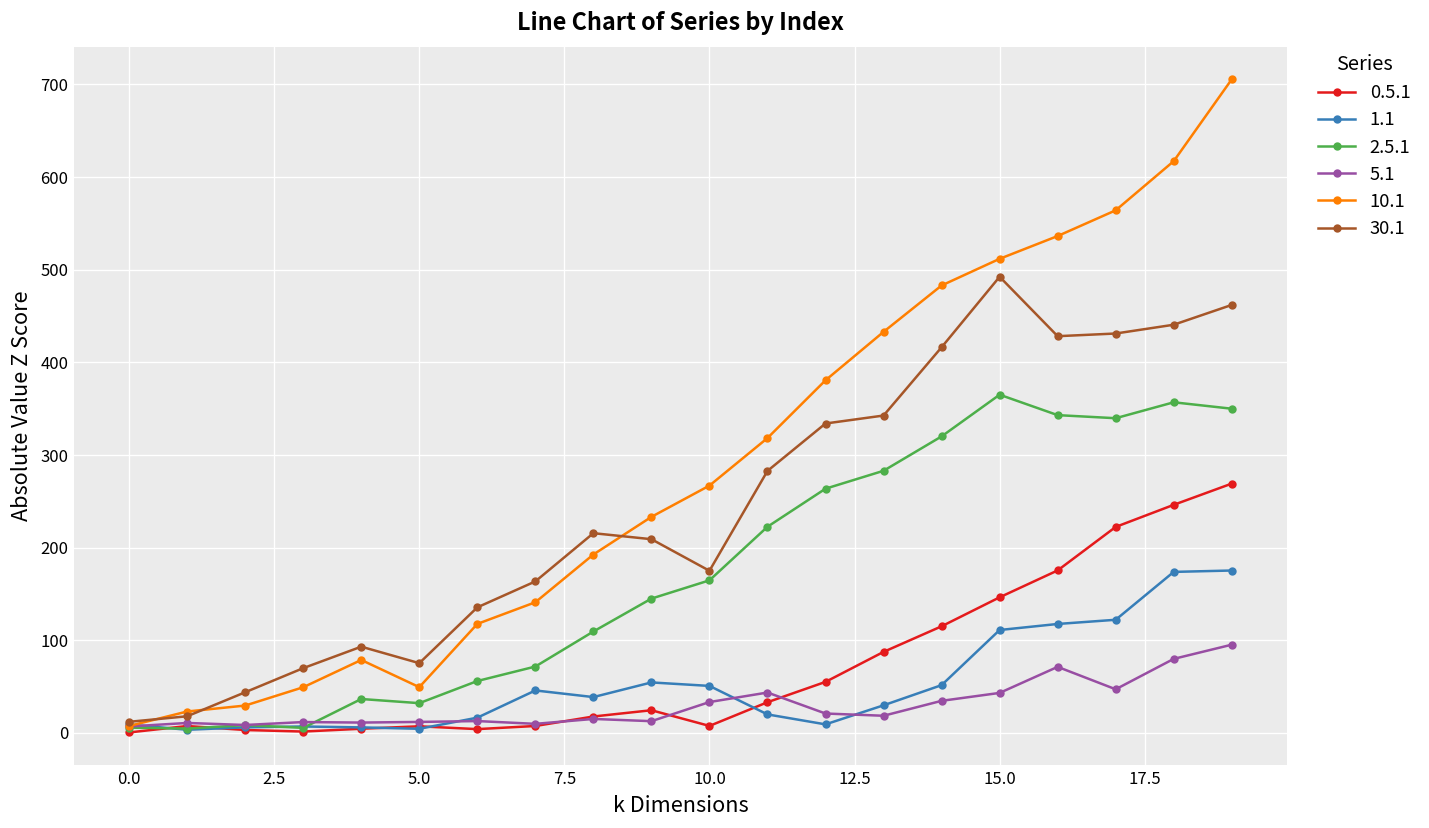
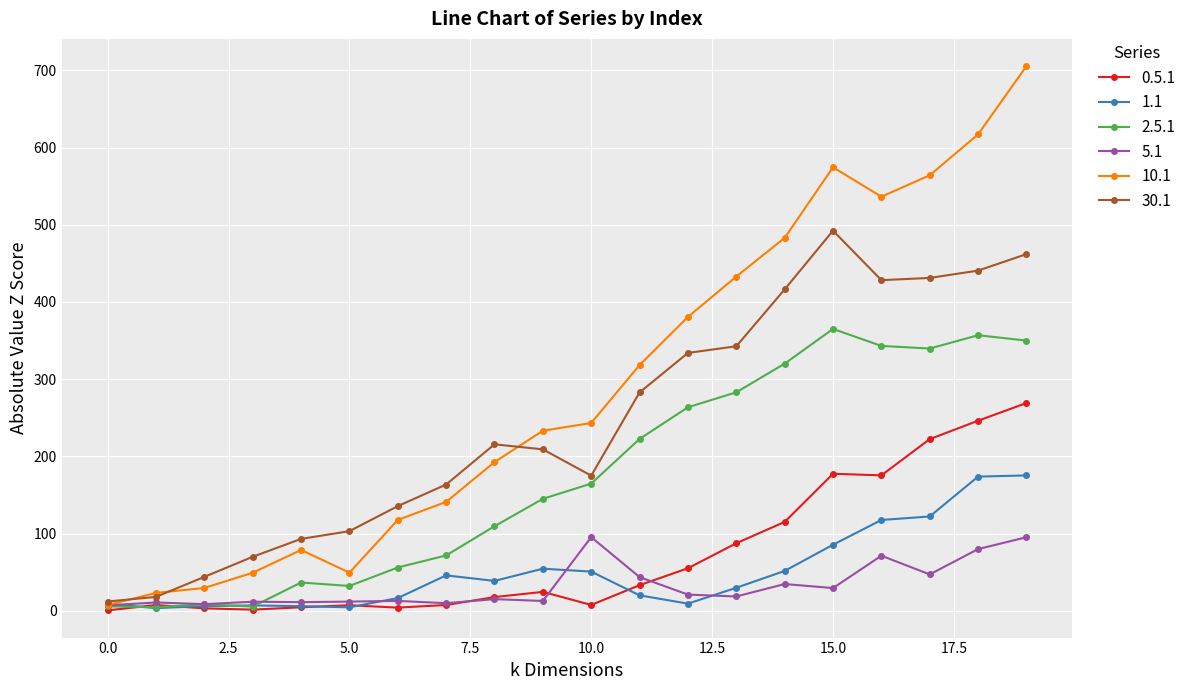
  {
    "0.5.1": {
      "0.0": 0,
      "10.0": 10,
-     "15.0": 150
+     "15.0": 180
    },
    "1.1": {
      "10.0": 50,
-     "15.0": 110
+     "15.0": 90
    },
    "2.5.1": {
      "5.0": 30,
      "10.0": 160,
      "15.0": 370
    },
    "5.1": {
      "5.0": 10,
-     "10.0": 30,
-     "15.0": 40
+     "10.0": 100,
+     "15.0": 30
    },
    "10.1": {
      "5.0": 50,
-     "10.0": 270,
-     "15.0": 510
+     "10.0": 240,
+     "15.0": 570
    },
    "30.1": {
-     "5.0": 80,
+     "5.0": 100,
      "10.0": 180,
      "15.0": 490
    }
  }
